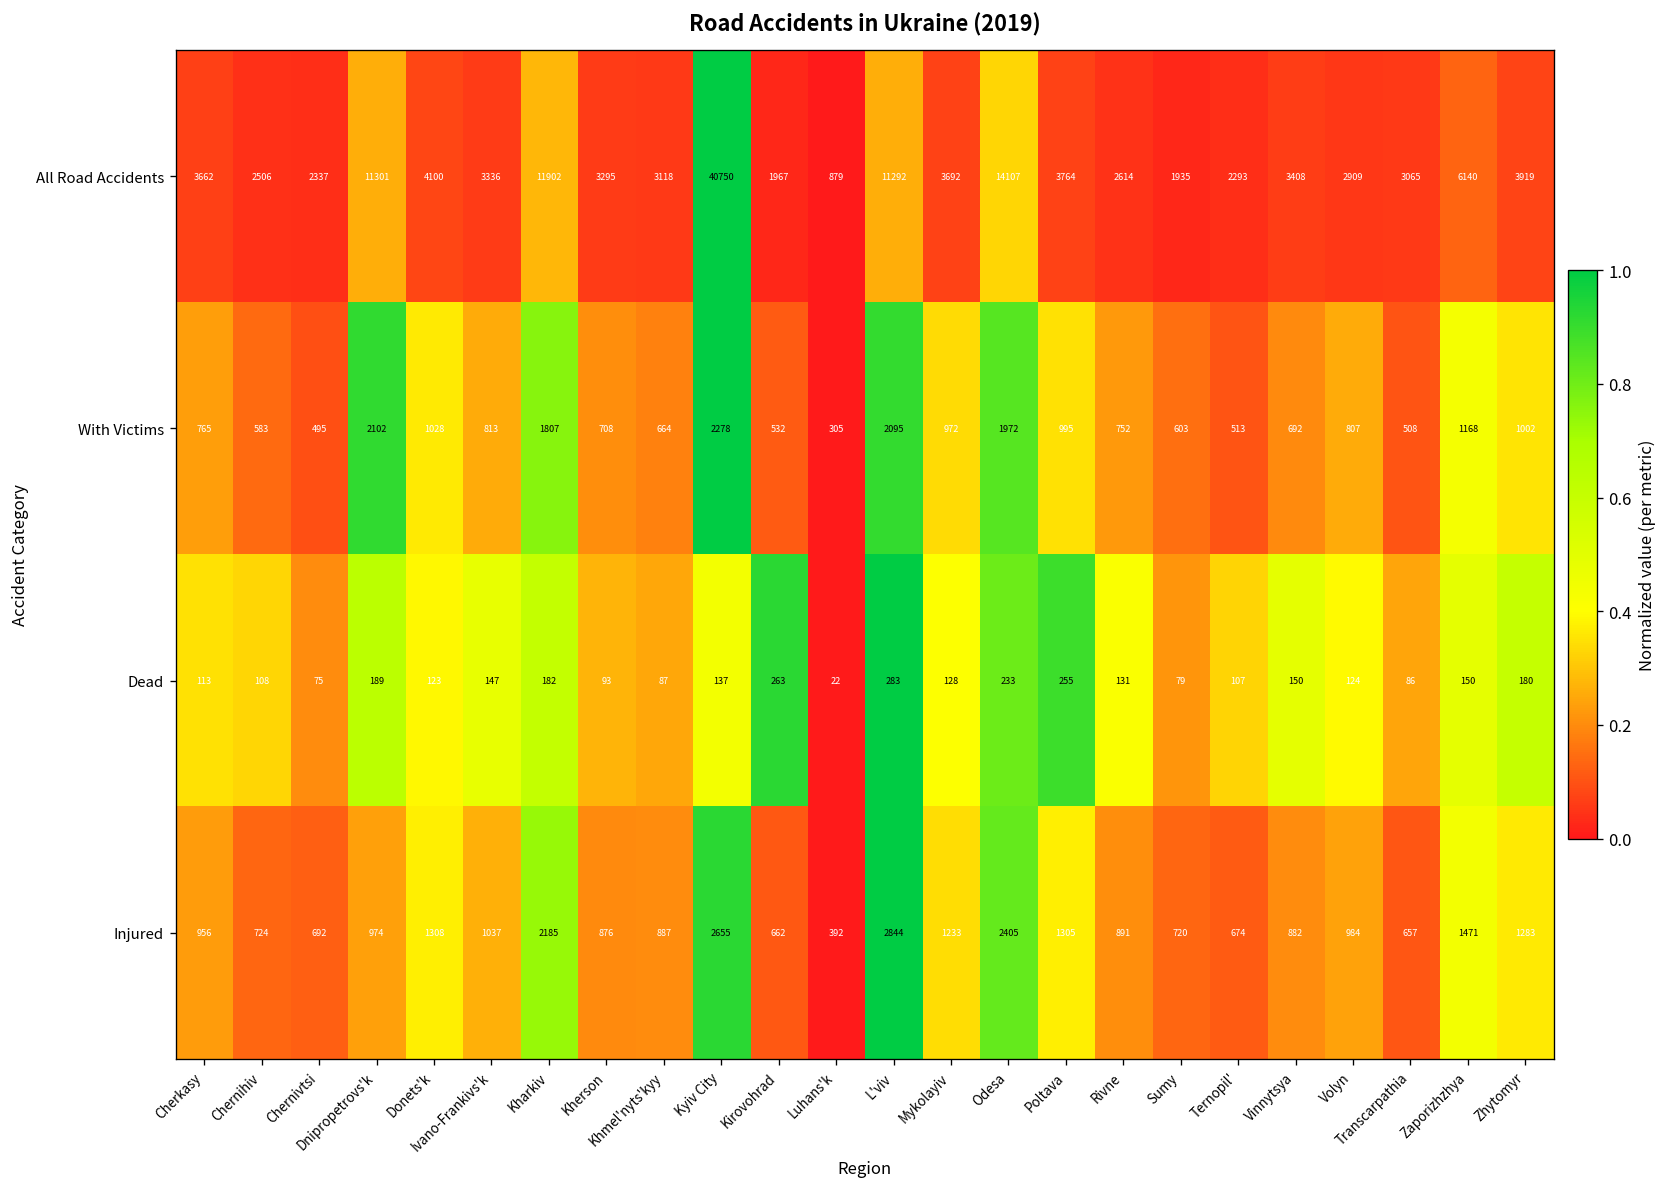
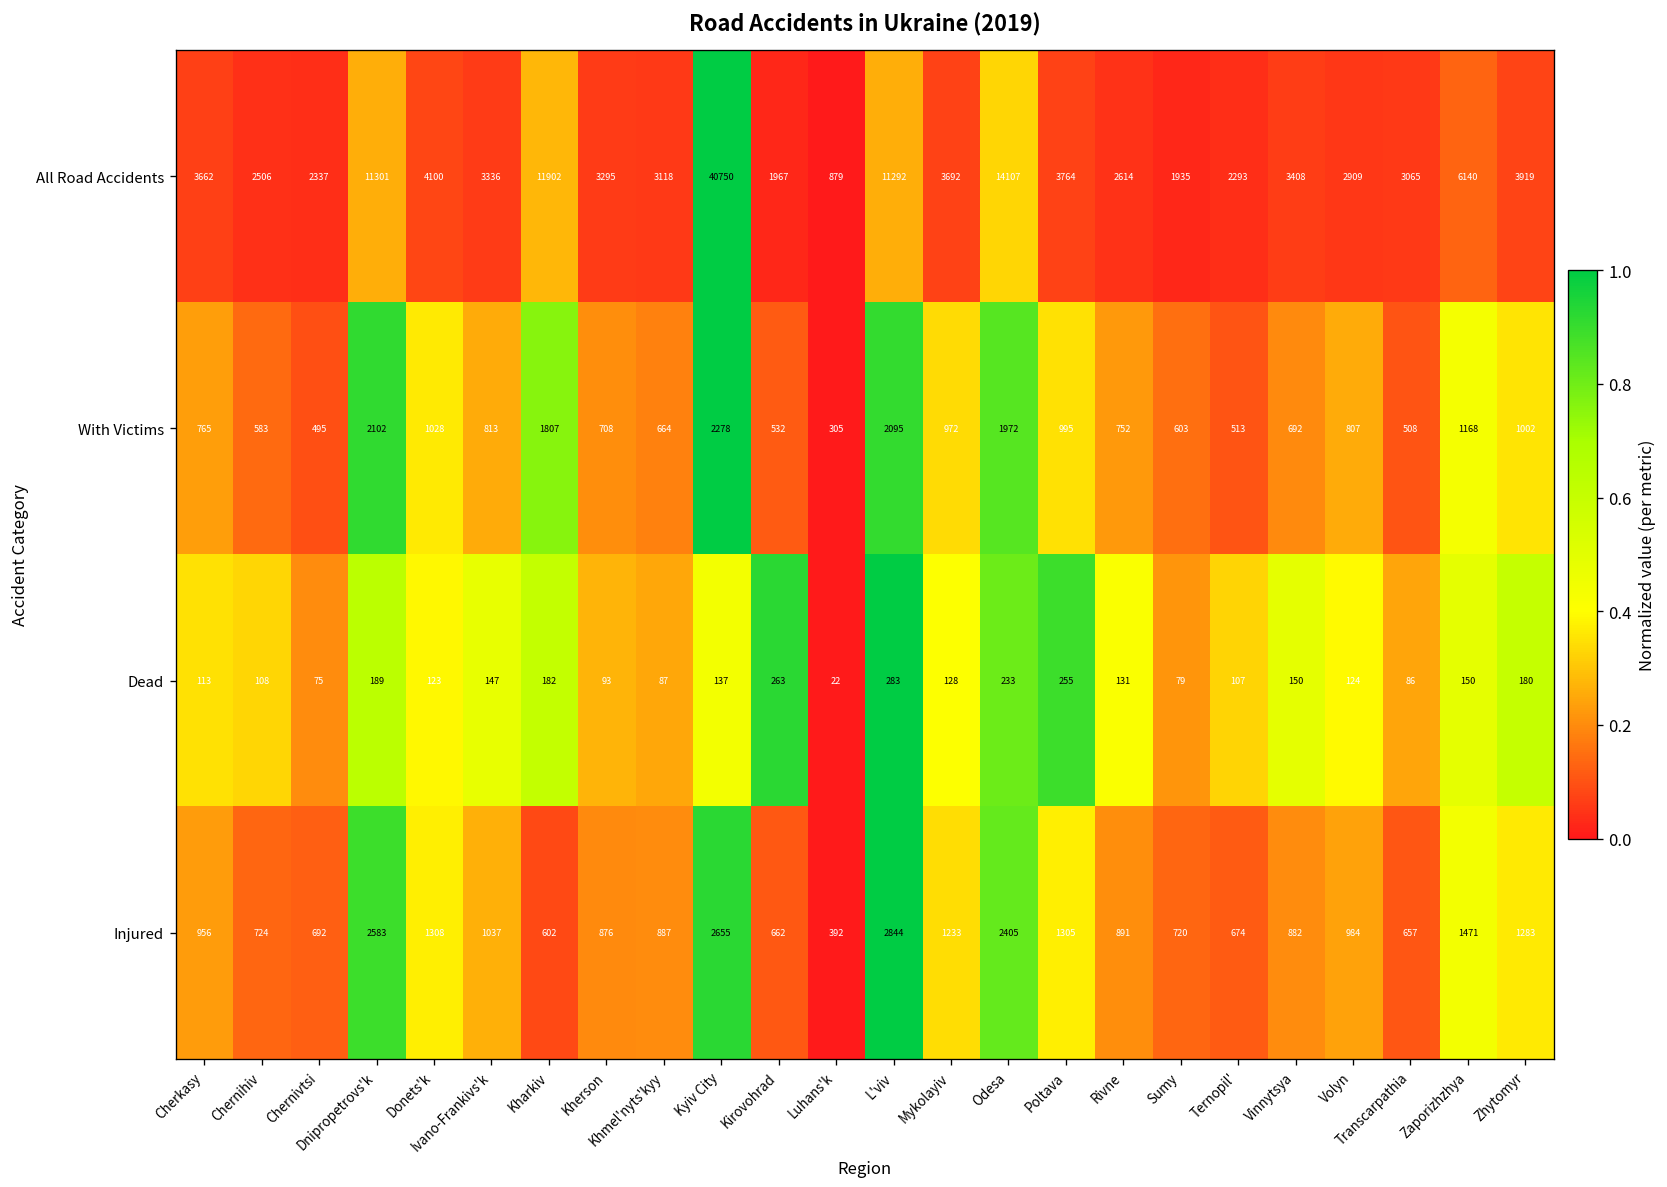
  {
    "All Road Accidents": {
      "Cherkasy": 3662,
      "Chernihiv": 2506,
      "Chernivtsi": 2337,
      "Dnipropetrovs'k": 11301,
      "Donets'k": 4100,
      "Ivano-Frankivs'k": 3336,
      "Kharkiv": 11902,
      "Kherson": 3295,
      "Khmel'nyts'kyy": 3118,
      "Kyiv City": 40750,
      "Kirovohrad": 1967,
      "Luhans'k": 879,
      "L'viv": 11292,
      "Mykolayiv": 3692,
      "Odesa": 14107,
      "Poltava": 3764,
      "Rivne": 2614,
      "Sumy": 1935,
      "Ternopil'": 2293,
      "Vinnytsya": 3408,
      "Volyn": 2909,
      "Transcarpathia": 3065,
      "Zaporizhzhya": 6140,
      "Zhytomyr": 3919
    },
    "With Victims": {
      "Cherkasy": 765,
      "Chernihiv": 583,
      "Chernivtsi": 495,
      "Dnipropetrovs'k": 2102,
      "Donets'k": 1028,
      "Ivano-Frankivs'k": 813,
      "Kharkiv": 1807,
      "Kherson": 708,
      "Khmel'nyts'kyy": 664,
      "Kyiv City": 2278,
      "Kirovohrad": 532,
      "Luhans'k": 305,
      "L'viv": 2095,
      "Mykolayiv": 972,
      "Odesa": 1972,
      "Poltava": 995,
      "Rivne": 752,
      "Sumy": 603,
      "Ternopil'": 513,
      "Vinnytsya": 692,
      "Volyn": 807,
      "Transcarpathia": 508,
      "Zaporizhzhya": 1168,
      "Zhytomyr": 1002
    },
    "Dead": {
      "Cherkasy": 113,
      "Chernihiv": 108,
      "Chernivtsi": 75,
      "Dnipropetrovs'k": 189,
      "Donets'k": 123,
      "Ivano-Frankivs'k": 147,
      "Kharkiv": 182,
      "Kherson": 93,
      "Khmel'nyts'kyy": 87,
      "Kyiv City": 137,
      "Kirovohrad": 263,
      "Luhans'k": 22,
      "L'viv": 283,
      "Mykolayiv": 128,
      "Odesa": 233,
      "Poltava": 255,
      "Rivne": 131,
      "Sumy": 79,
      "Ternopil'": 107,
      "Vinnytsya": 150,
      "Volyn": 124,
      "Transcarpathia": 86,
      "Zaporizhzhya": 150,
      "Zhytomyr": 180
    },
    "Injured": {
      "Cherkasy": 956,
      "Chernihiv": 724,
      "Chernivtsi": 692,
-     "Dnipropetrovs'k": 974,
+     "Dnipropetrovs'k": 2583,
      "Donets'k": 1308,
      "Ivano-Frankivs'k": 1037,
-     "Kharkiv": 2185,
+     "Kharkiv": 602,
      "Kherson": 876,
      "Khmel'nyts'kyy": 887,
      "Kyiv City": 2655,
      "Kirovohrad": 662,
      "Luhans'k": 392,
      "L'viv": 2844,
      "Mykolayiv": 1233,
      "Odesa": 2405,
      "Poltava": 1305,
      "Rivne": 891,
      "Sumy": 720,
      "Ternopil'": 674,
      "Vinnytsya": 882,
      "Volyn": 984,
      "Transcarpathia": 657,
      "Zaporizhzhya": 1471,
      "Zhytomyr": 1283
    }
  }
